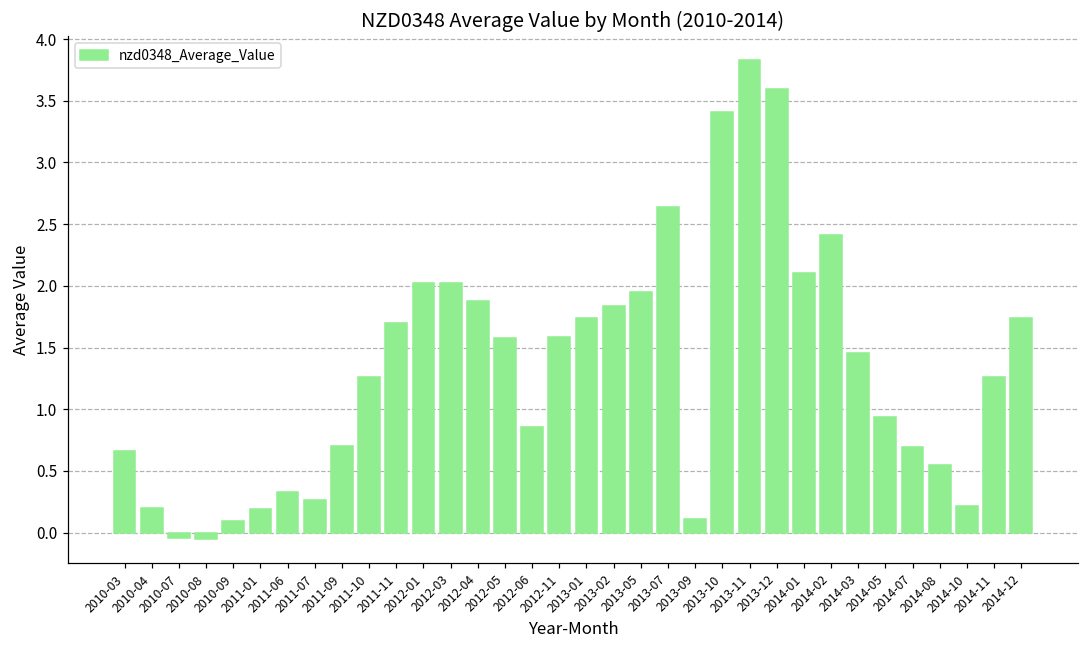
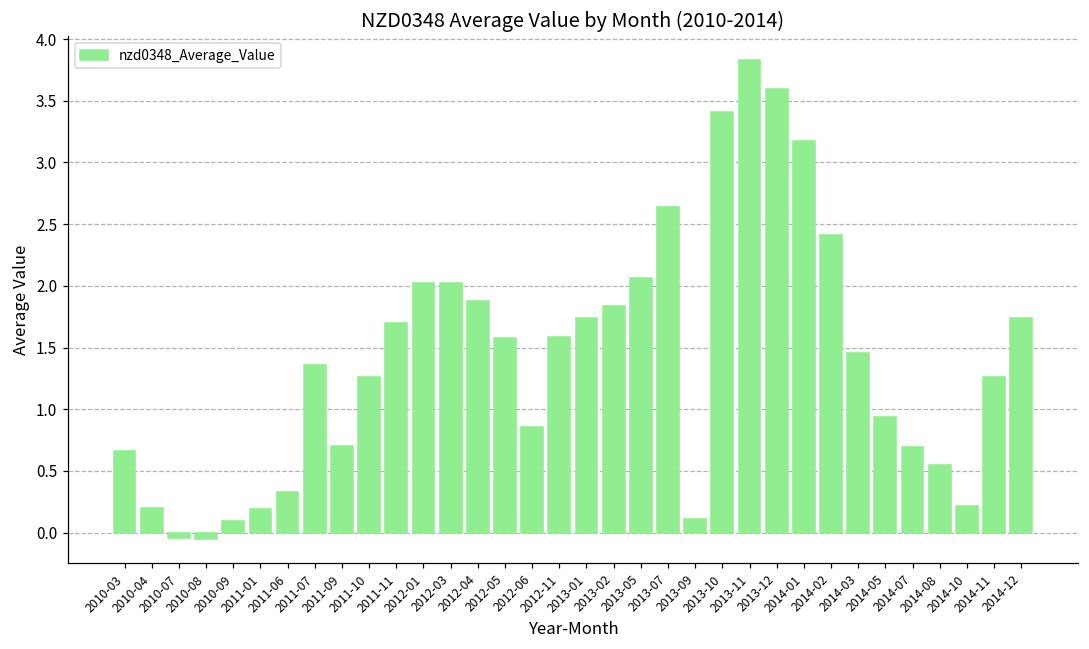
  {
    "2010-03": 0.66,
    "2010-04": 0.20,
    "2010-07": -0.04,
    "2010-08": -0.05,
    "2010-09": 0.09,
    "2011-01": 0.19,
    "2011-06": 0.33,
-   "2011-07": 0.26,
+   "2011-07": 1.36,
    "2011-09": 0.71,
    "2011-10": 1.26,
    "2011-11": 1.70,
    "2012-01": 2.03,
    "2012-03": 2.02,
    "2012-04": 1.88,
    "2012-05": 1.57,
    "2012-06": 0.86,
    "2012-11": 1.59,
    "2013-01": 1.74,
    "2013-02": 1.84,
-   "2013-05": 1.95,
+   "2013-05": 2.07,
    "2013-07": 2.64,
    "2013-09": 0.11,
    "2013-10": 3.41,
    "2013-11": 3.83,
    "2013-12": 3.60,
-   "2014-01": 2.10,
+   "2014-01": 3.17,
    "2014-02": 2.42,
    "2014-03": 1.46,
    "2014-05": 0.94,
    "2014-07": 0.69,
    "2014-08": 0.55,
    "2014-10": 0.21,
    "2014-11": 1.26,
    "2014-12": 1.74
  }
